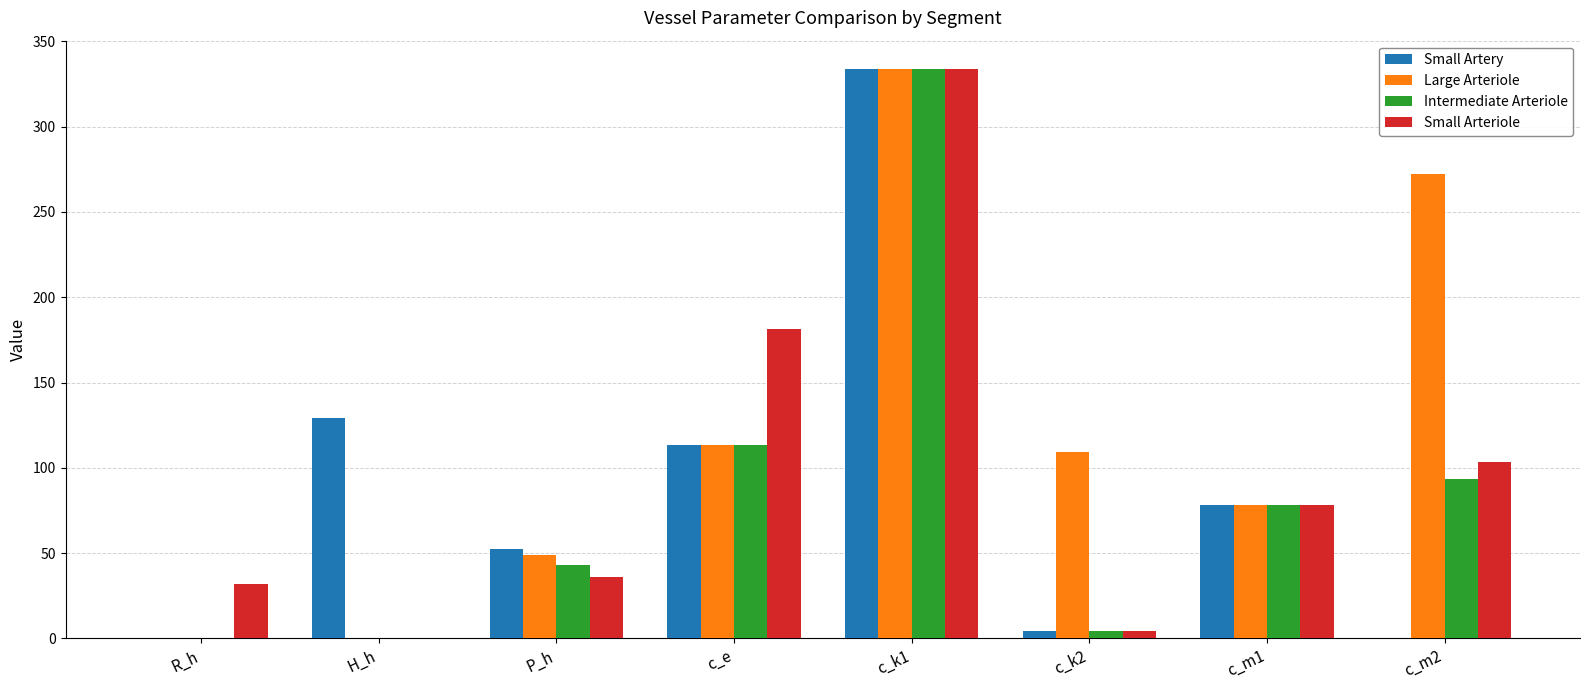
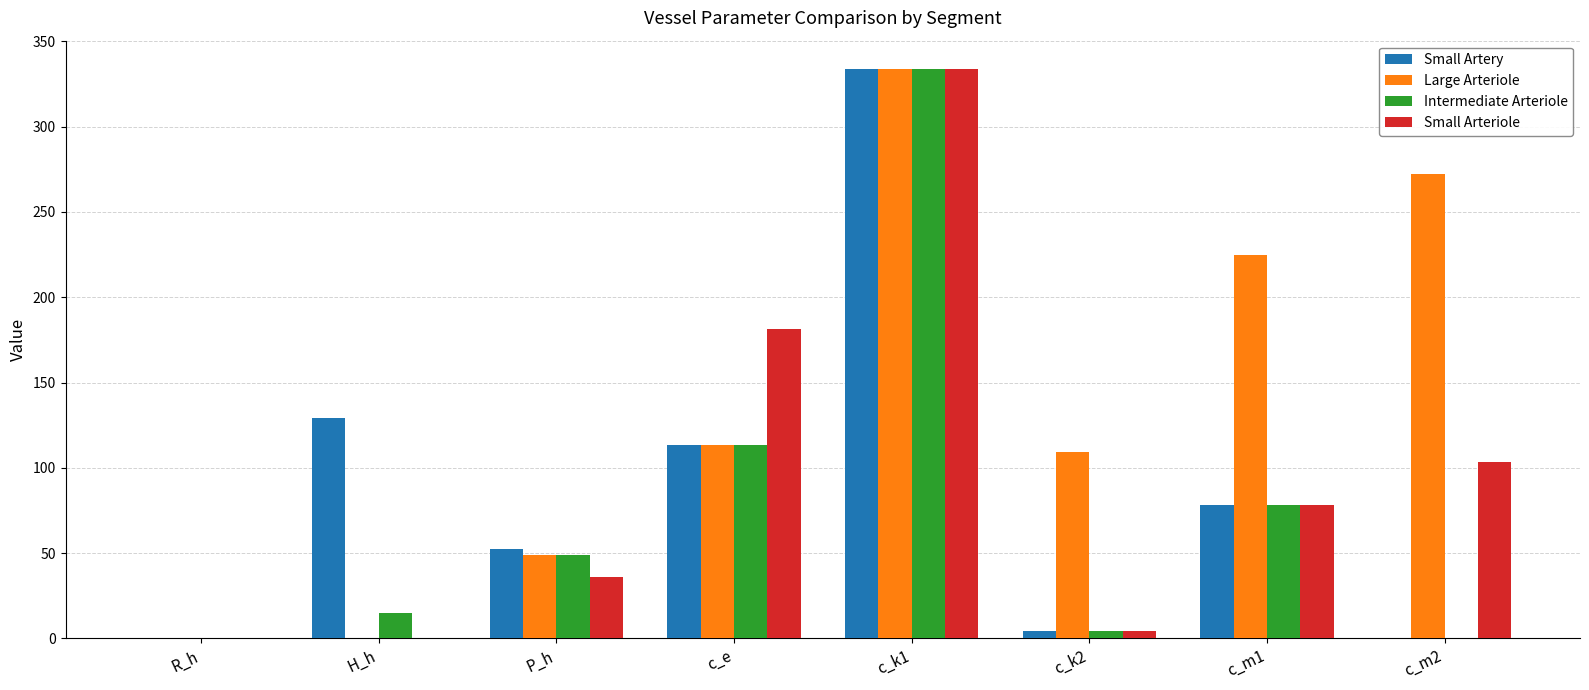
  {
    "Small Artery": {
      "H_h": 129,
      "P_h": 52,
      "c_e": 114,
      "c_k1": 334,
      "c_k2": 5,
      "c_m1": 78
    },
    "Large Arteriole": {
      "P_h": 49,
      "c_e": 114,
      "c_k1": 334,
      "c_k2": 109,
-     "c_m1": 78,
+     "c_m1": 225,
      "c_m2": 272
    },
    "Intermediate Arteriole": {
-     "H_h": 0,
-     "P_h": 43,
+     "H_h": 15,
+     "P_h": 49,
      "c_e": 114,
      "c_k1": 334,
      "c_k2": 5,
      "c_m1": 78,
-     "c_m2": 94
+     "c_m2": 0
    },
    "Small Arteriole": {
-     "R_h": 32,
+     "R_h": 0,
      "P_h": 36,
      "c_e": 182,
      "c_k1": 334,
      "c_k2": 5,
      "c_m1": 78,
      "c_m2": 104
    }
  }
